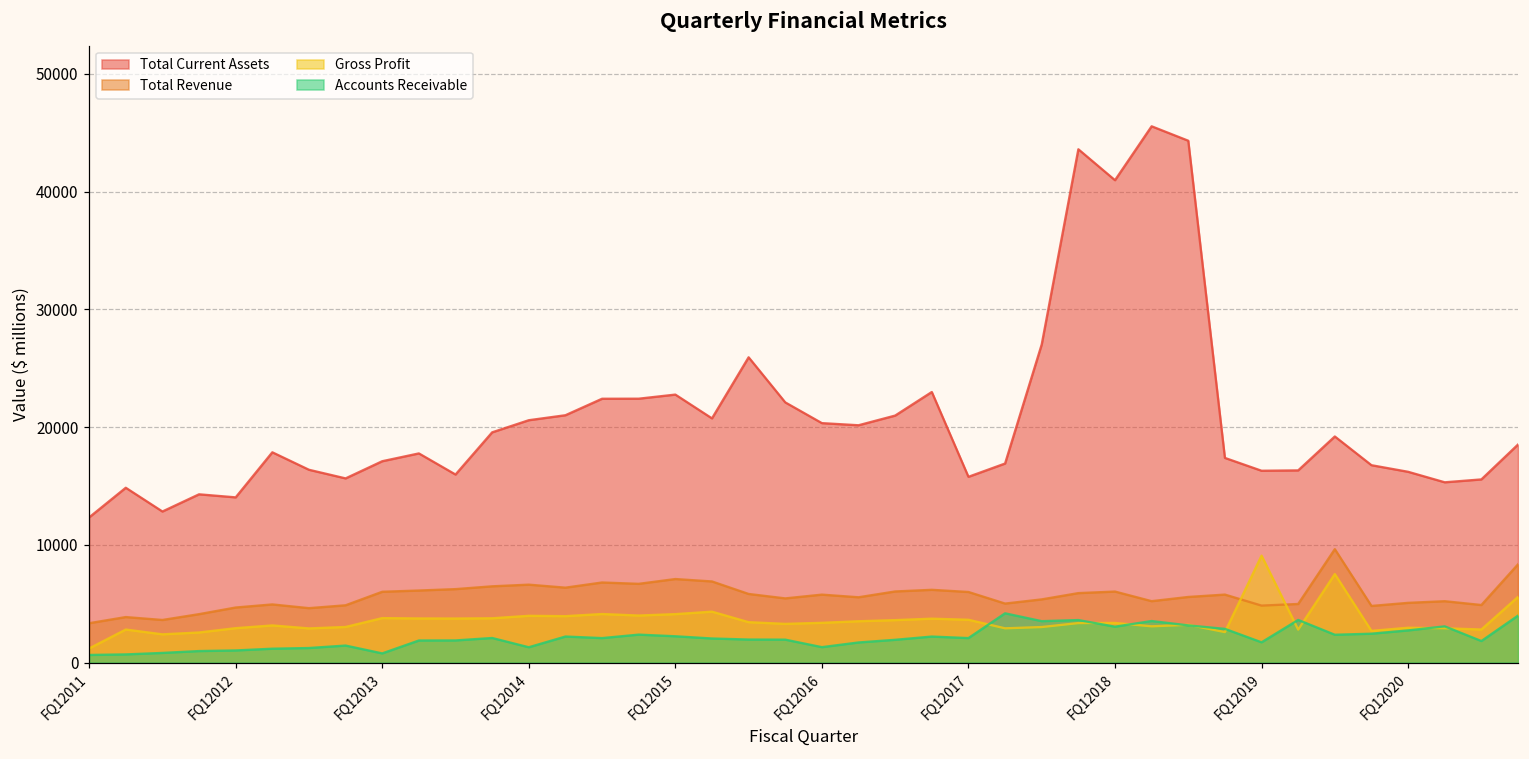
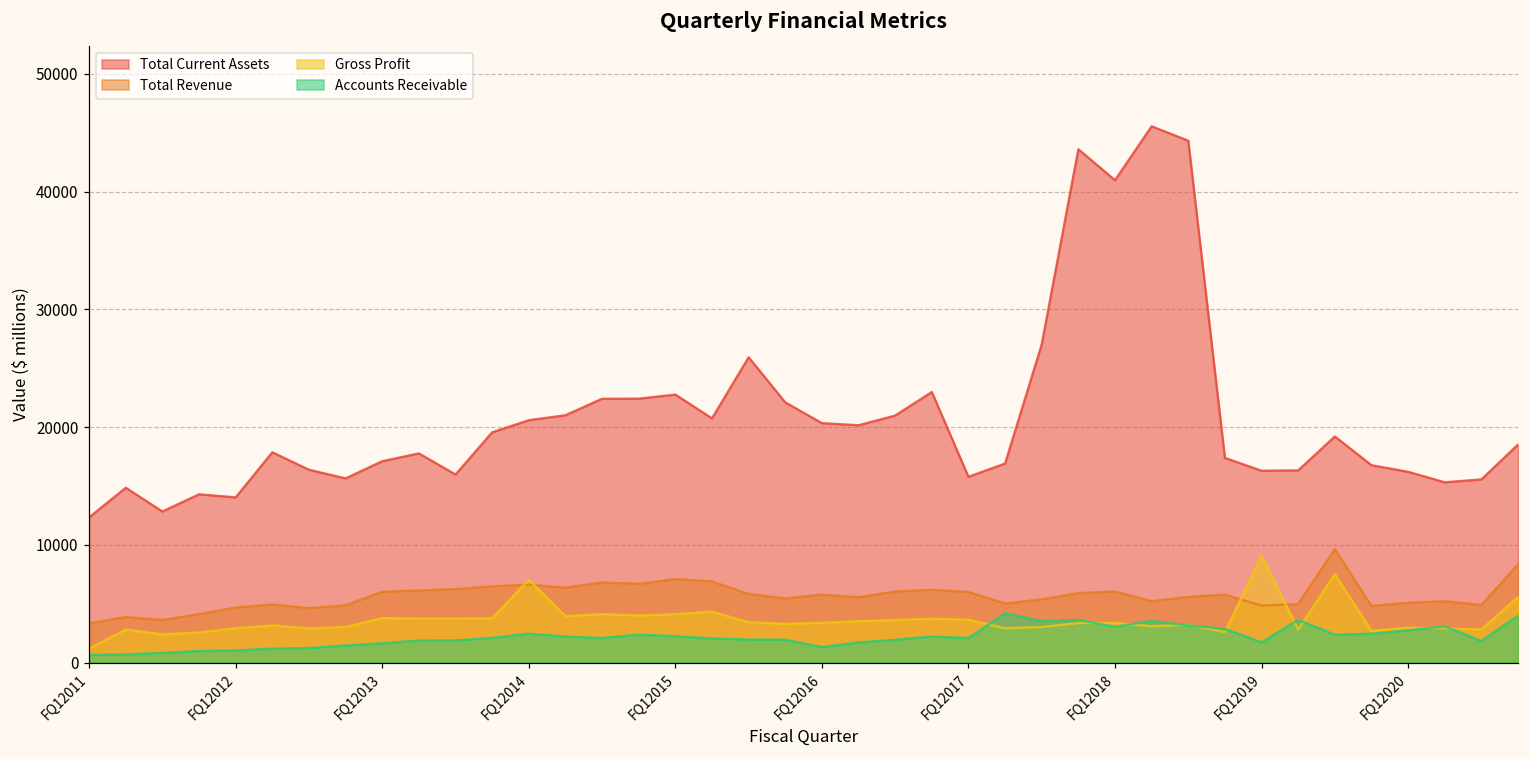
  {
    "Gross Profit": {
      "FQ12011": 1200,
      "FQ12012": 2900,
      "FQ12013": 3800,
-     "FQ12014": 4000,
+     "FQ12014": 7000,
      "FQ12015": 4100,
      "FQ12016": 3400,
      "FQ12017": 3600,
      "FQ12018": 3400,
      "FQ12019": 9100
    },
    "Accounts Receivable": {
      "FQ12011": 700,
      "FQ12012": 1000,
-     "FQ12013": 800,
-     "FQ12014": 1300,
+     "FQ12013": 1600,
+     "FQ12014": 2500,
      "FQ12015": 2200,
      "FQ12016": 1300,
      "FQ12017": 2100,
      "FQ12018": 3100,
      "FQ12019": 1700
    }
  }
